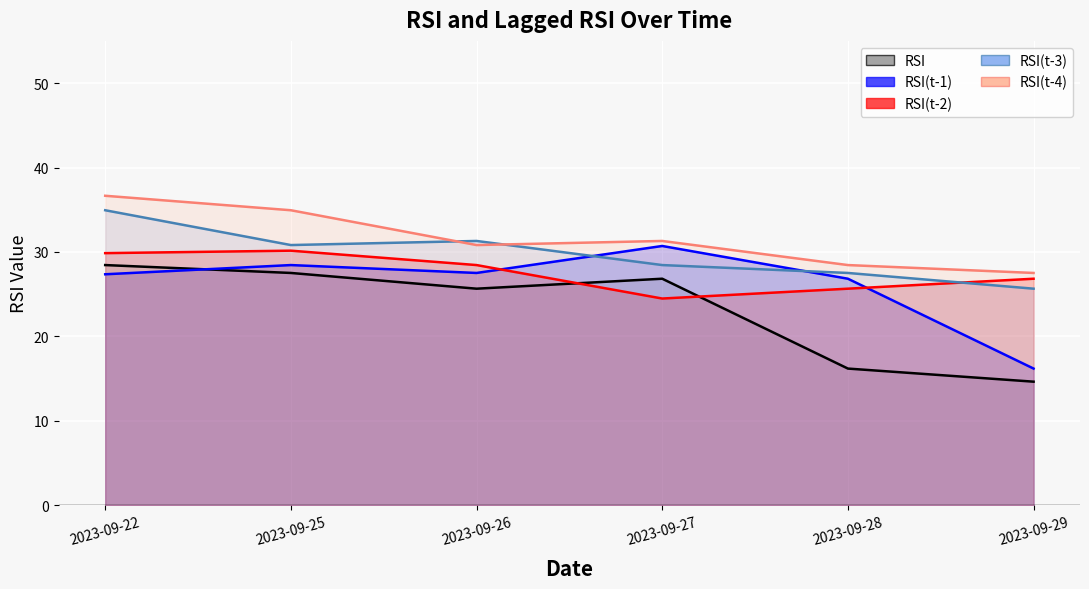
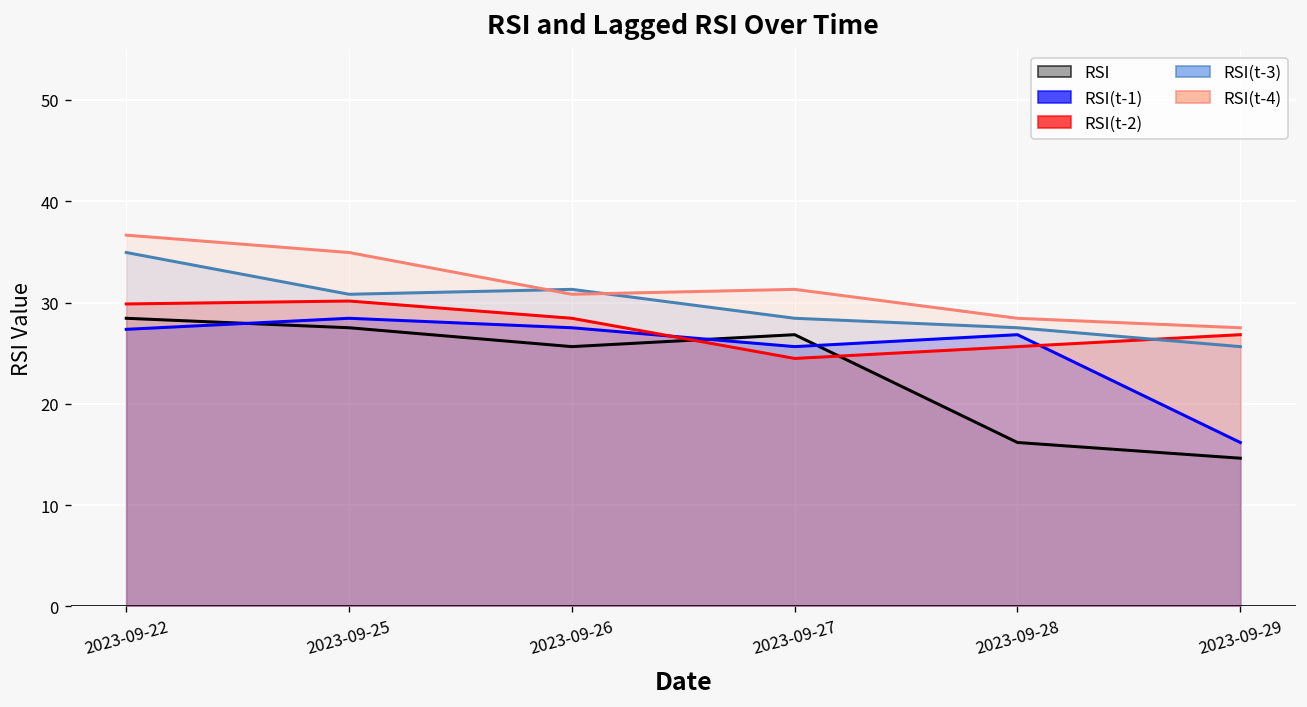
  {
    "RSI(t-1)": {
      "2023-09-22": 27,
      "2023-09-25": 28,
      "2023-09-26": 28,
-     "2023-09-27": 31,
+     "2023-09-27": 26,
      "2023-09-28": 27,
      "2023-09-29": 16
    },
    "RSI(t-2)": {
      "2023-09-22": 30,
      "2023-09-25": 30,
      "2023-09-26": 28,
      "2023-09-27": 24,
      "2023-09-28": 26,
      "2023-09-29": 27
    }
  }
